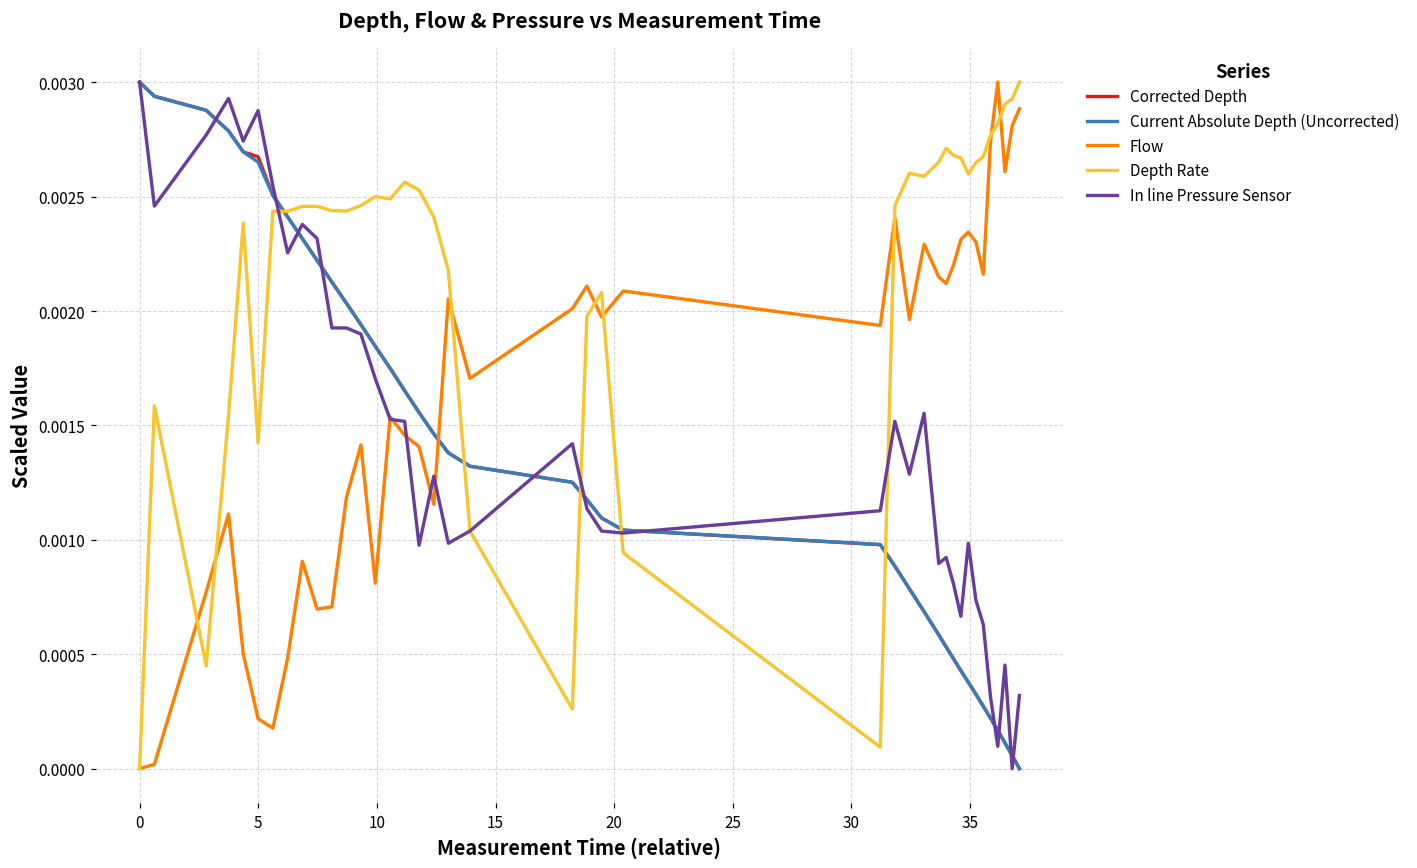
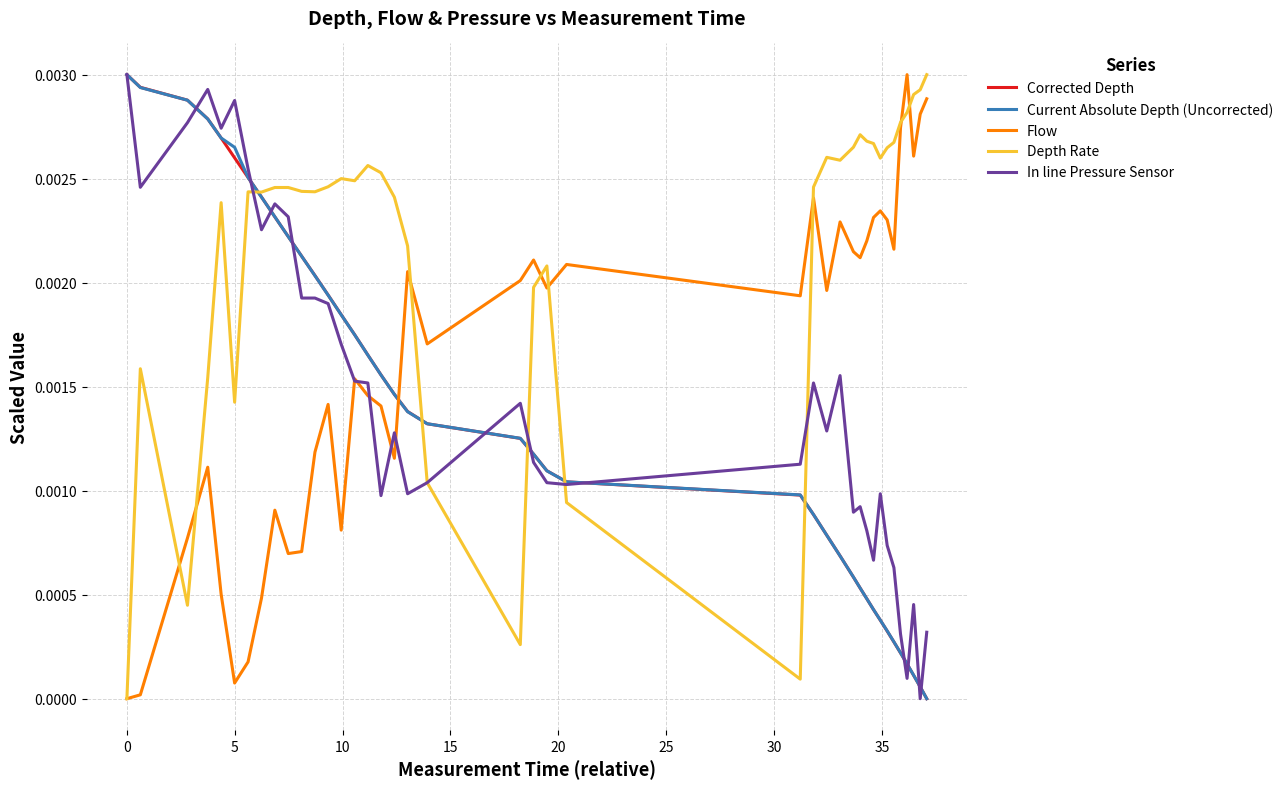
  {
    "Corrected Depth": {
-     "5": 0.00267
+     "5": 0.00260
    },
    "Current Absolute Depth (Uncorrected)": {
      "5": 0.00265
    },
    "Flow": {
-     "5": 0.00022
+     "5": 0.00008
    },
    "Depth Rate": {
      "5": 0.00143
    },
    "In line Pressure Sensor": {
      "5": 0.00288
    }
  }
